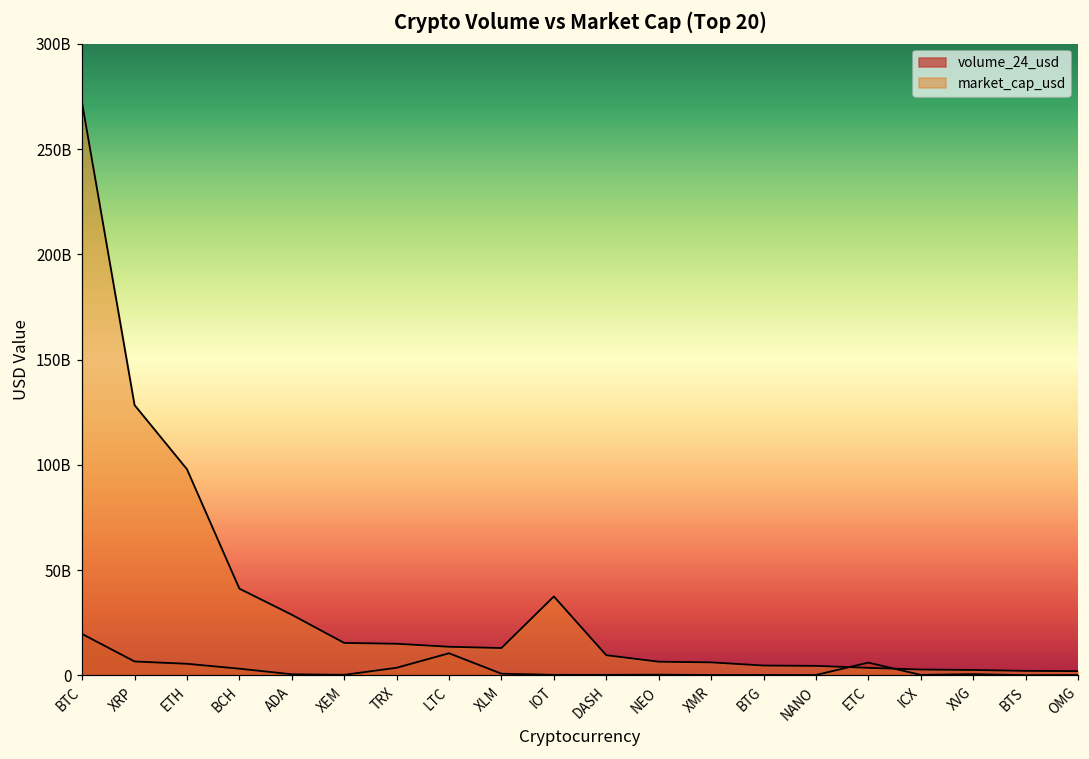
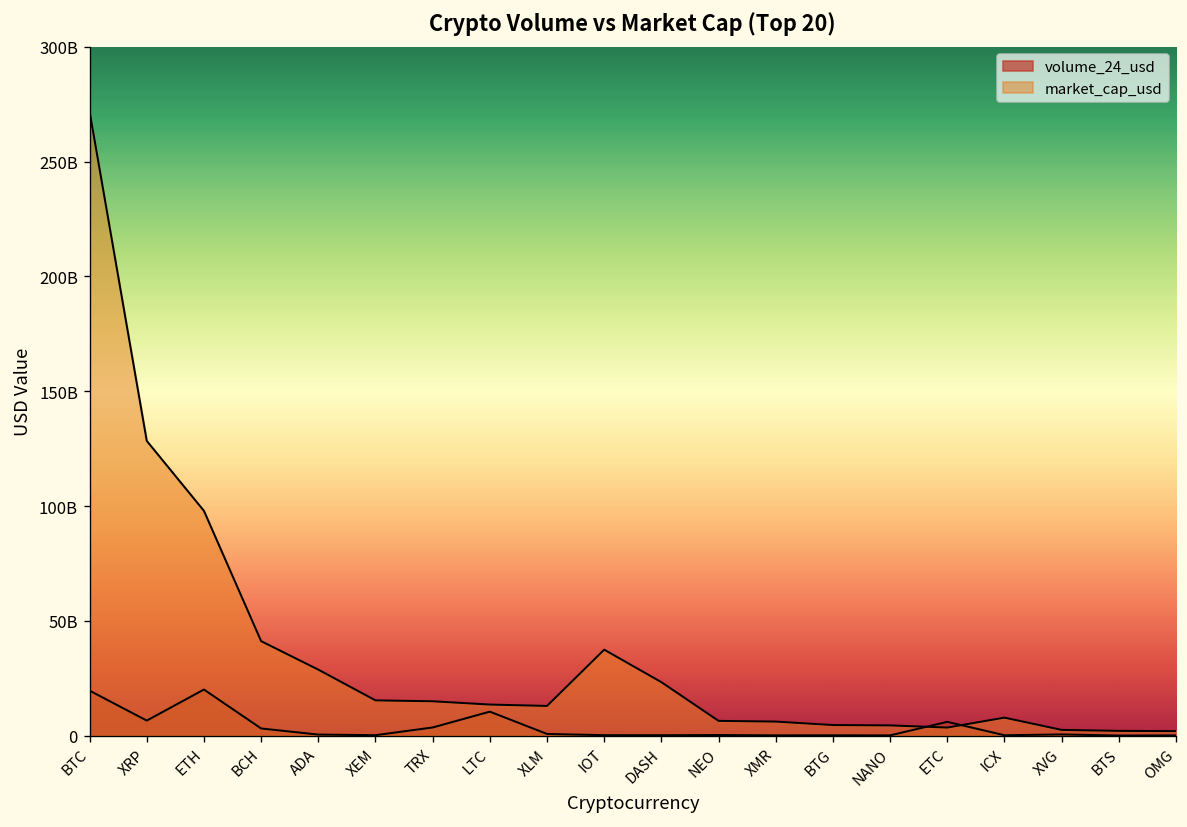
  {
    "volume_24_usd": {
      "BTC": 20000000000,
      "XRP": 7000000000,
-     "ETH": 5000000000,
+     "ETH": 20000000000,
      "BCH": 3000000000,
      "ADA": 0,
      "XEM": 0,
      "TRX": 4000000000,
      "LTC": 10000000000,
      "XLM": 1000000000,
      "IOT": 0,
      "DASH": 0,
      "NEO": 0,
      "XMR": 0,
      "BTG": 0,
      "NANO": 0,
      "ETC": 6000000000,
      "ICX": 0,
      "XVG": 1000000000,
      "BTS": 0,
      "OMG": 0
    },
    "market_cap_usd": {
      "BTC": 272000000000,
      "XRP": 128000000000,
      "ETH": 98000000000,
      "BCH": 41000000000,
      "ADA": 29000000000,
      "XEM": 15000000000,
      "TRX": 15000000000,
      "LTC": 14000000000,
      "XLM": 13000000000,
      "IOT": 37000000000,
-     "DASH": 10000000000,
+     "DASH": 23000000000,
      "NEO": 6000000000,
      "XMR": 6000000000,
      "BTG": 5000000000,
      "NANO": 4000000000,
      "ETC": 4000000000,
-     "ICX": 3000000000,
+     "ICX": 8000000000,
      "XVG": 3000000000,
      "BTS": 2000000000,
      "OMG": 2000000000
    }
  }
